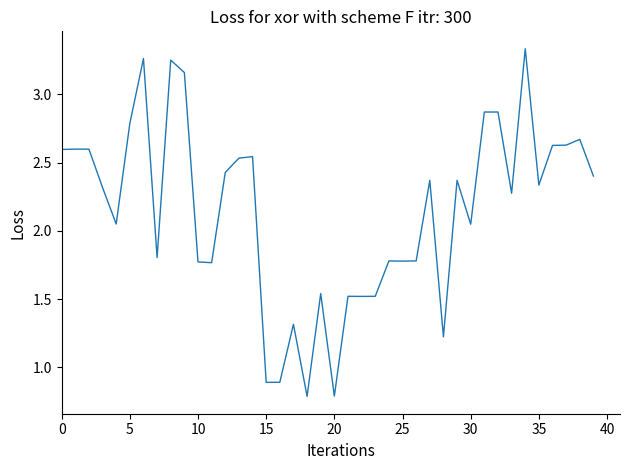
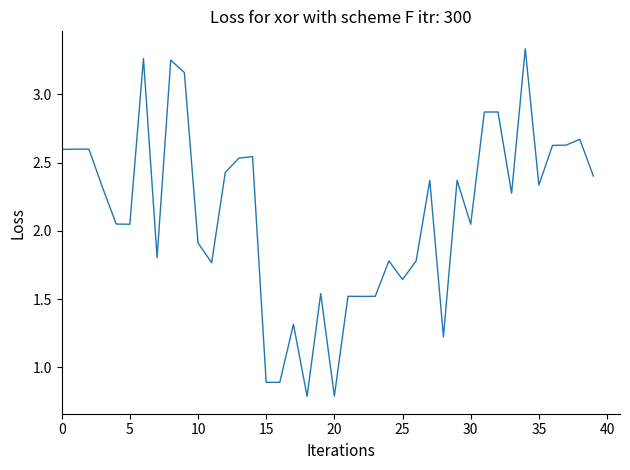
  {
    "0": 2.60,
-   "5": 2.79,
-   "10": 1.77,
+   "5": 2.05,
+   "10": 1.91,
    "15": 0.89,
    "20": 0.79,
-   "25": 1.78,
+   "25": 1.64,
    "30": 2.05,
    "35": 2.34
  }
